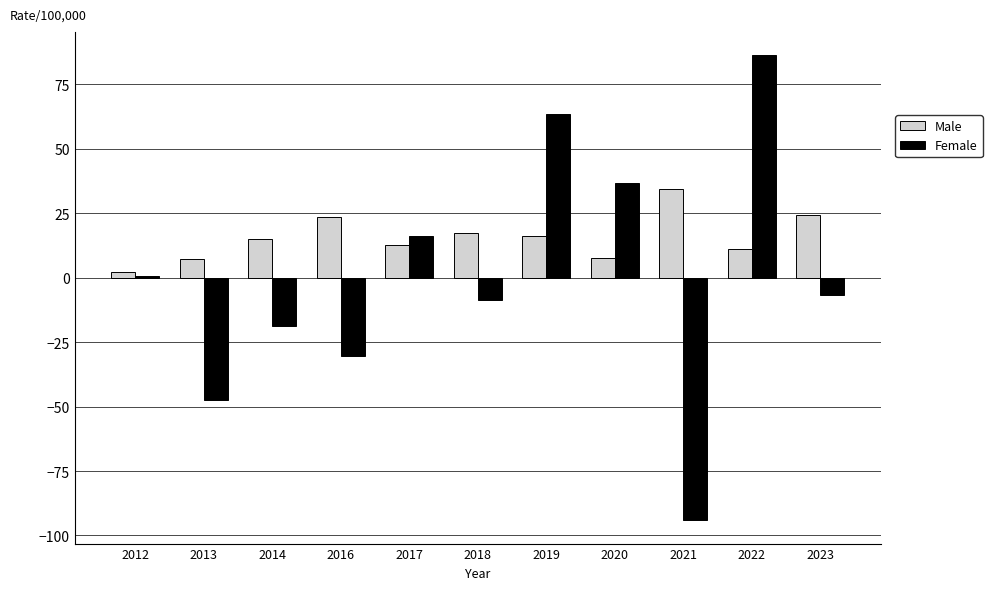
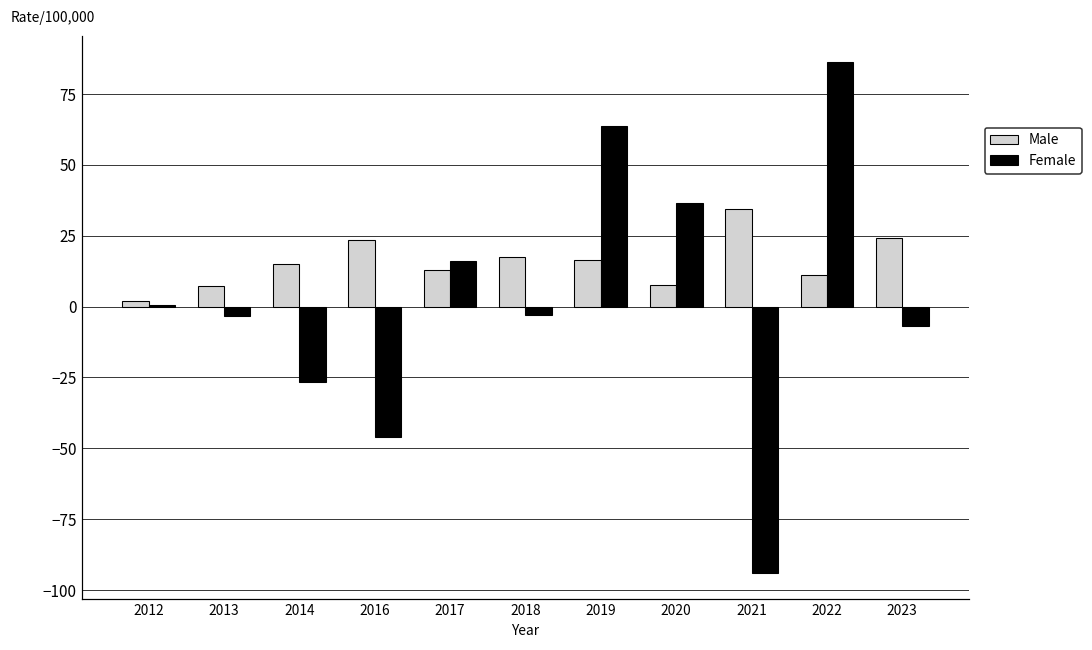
  {
    "Male": {
      "2012": 2,
      "2013": 7,
      "2014": 15,
      "2016": 23,
      "2017": 13,
      "2018": 17,
      "2019": 16,
      "2020": 8,
      "2021": 34,
      "2022": 11,
      "2023": 24
    },
    "Female": {
-     "2013": -47,
-     "2014": -19,
-     "2016": -30,
+     "2013": -3,
+     "2014": -27,
+     "2016": -46,
      "2017": 16,
-     "2018": -9,
+     "2018": -3,
      "2019": 64,
      "2020": 37,
      "2021": -94,
      "2022": 86,
      "2023": -7
    }
  }
